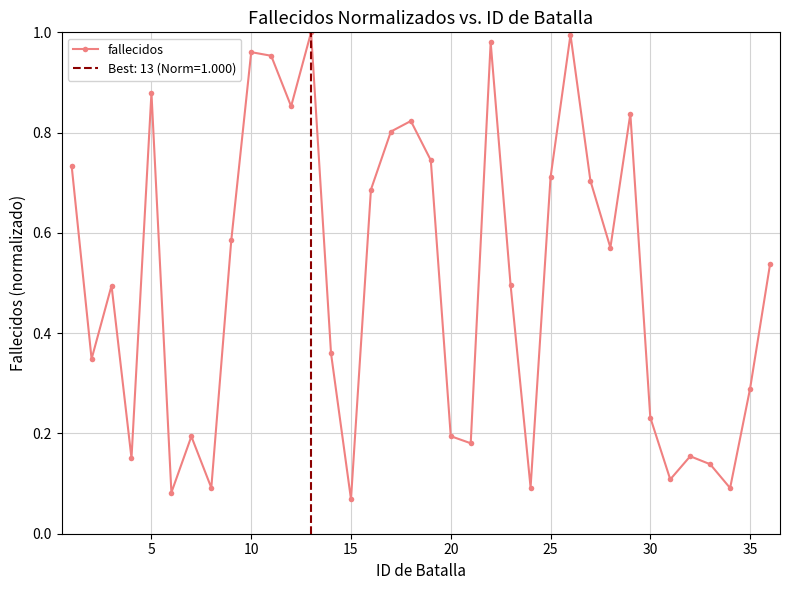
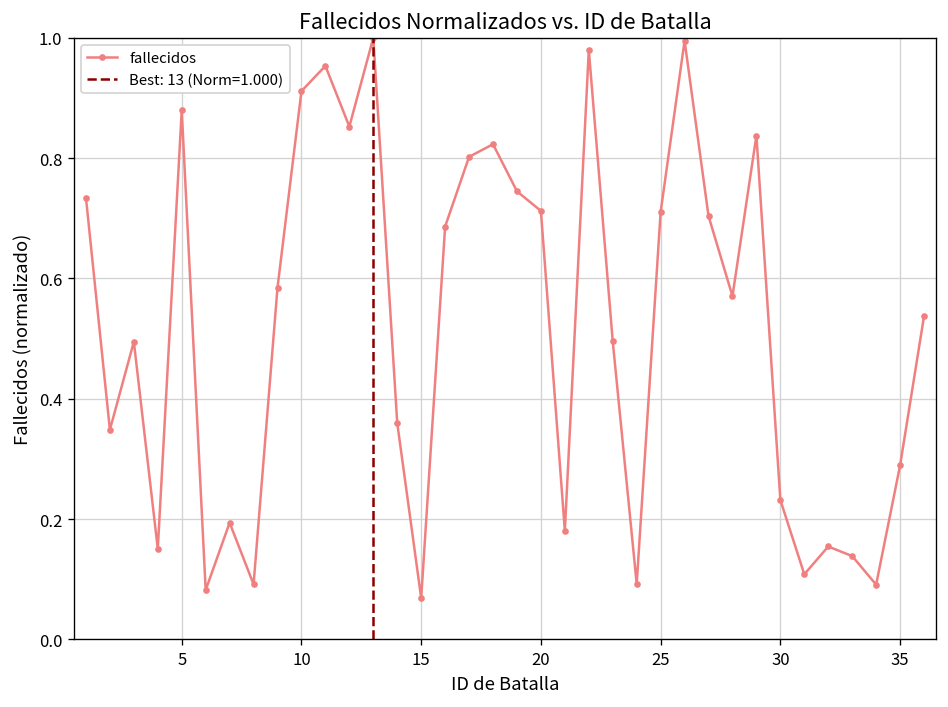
  {
    "5": 0.88,
-   "10": 0.96,
+   "10": 0.91,
    "15": 0.07,
-   "20": 0.19,
+   "20": 0.71,
    "25": 0.71,
    "30": 0.23,
    "35": 0.29
  }
